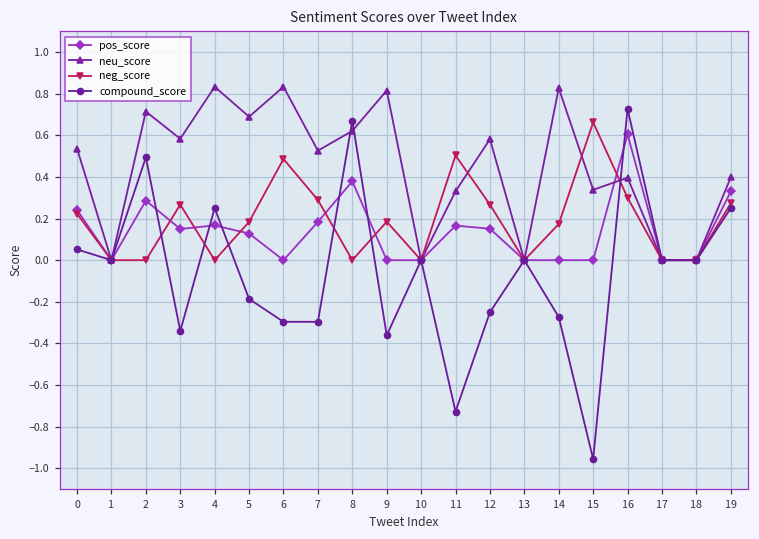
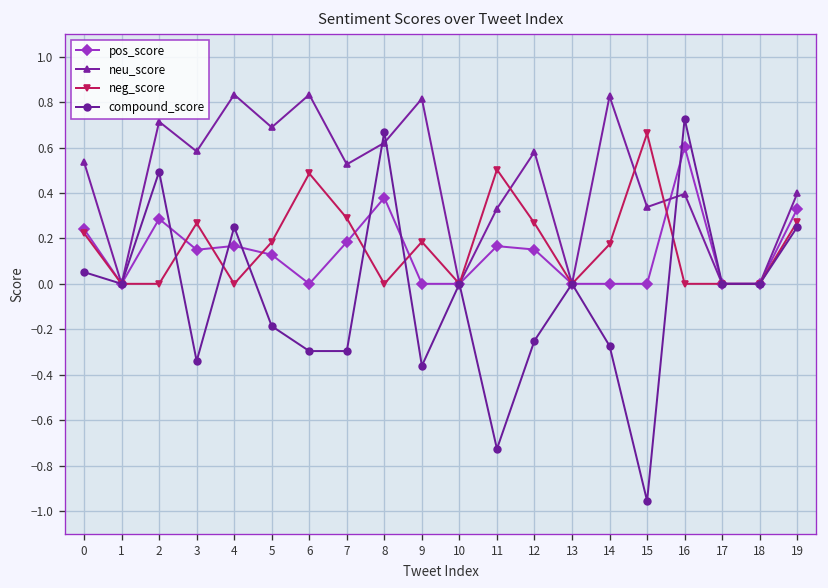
  {
    "neg_score": {
      "0": 0.22,
      "2": 0.0,
      "3": 0.27,
      "4": 0.0,
      "5": 0.18,
      "6": 0.49,
      "7": 0.3,
      "8": 0.0,
      "9": 0.19,
      "11": 0.5,
      "12": 0.27,
      "14": 0.17,
      "15": 0.66,
-     "16": 0.3,
+     "16": 0.0,
      "19": 0.27
    }
  }
